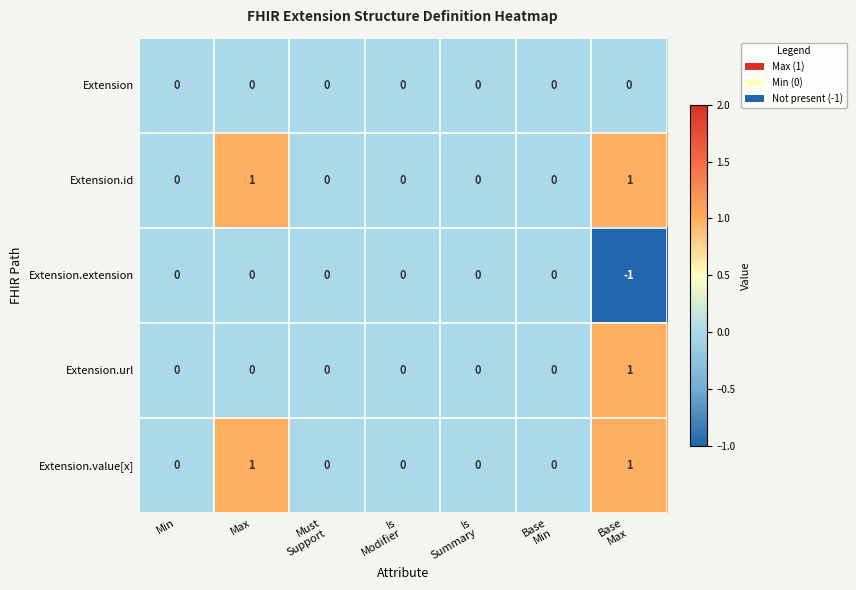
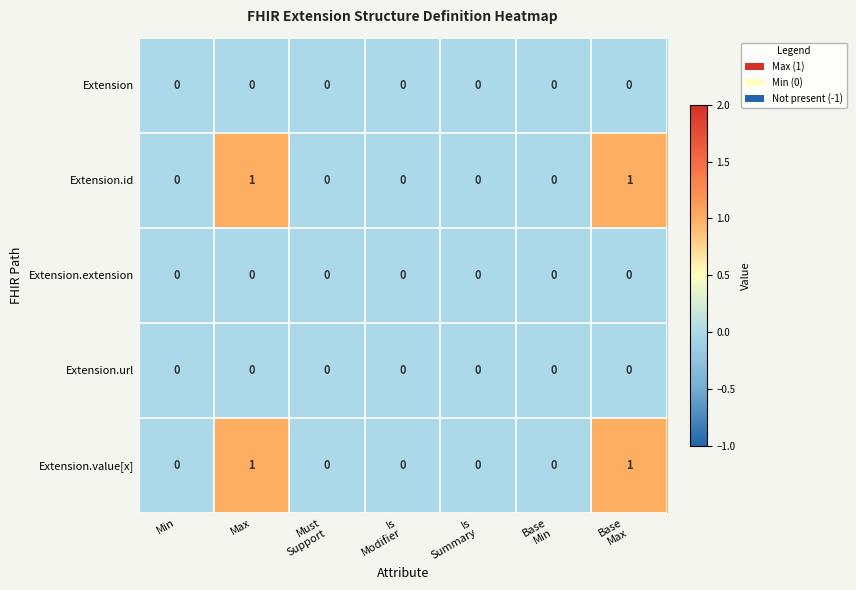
  {
    "Extension": {
      "Min": 0,
      "Max": 0,
      "Must Support": 0,
      "Is Modifier": 0,
      "Is Summary": 0,
      "Base Min": 0,
      "Base Max": 0
    },
    "Extension.id": {
      "Min": 0,
      "Max": 1,
      "Must Support": 0,
      "Is Modifier": 0,
      "Is Summary": 0,
      "Base Min": 0,
      "Base Max": 1
    },
    "Extension.extension": {
      "Min": 0,
      "Max": 0,
      "Must Support": 0,
      "Is Modifier": 0,
      "Is Summary": 0,
      "Base Min": 0,
-     "Base Max": -1
+     "Base Max": 0
    },
    "Extension.url": {
      "Min": 0,
      "Max": 0,
      "Must Support": 0,
      "Is Modifier": 0,
      "Is Summary": 0,
      "Base Min": 0,
-     "Base Max": 1
+     "Base Max": 0
    },
    "Extension.value[x]": {
      "Min": 0,
      "Max": 1,
      "Must Support": 0,
      "Is Modifier": 0,
      "Is Summary": 0,
      "Base Min": 0,
      "Base Max": 1
    }
  }
